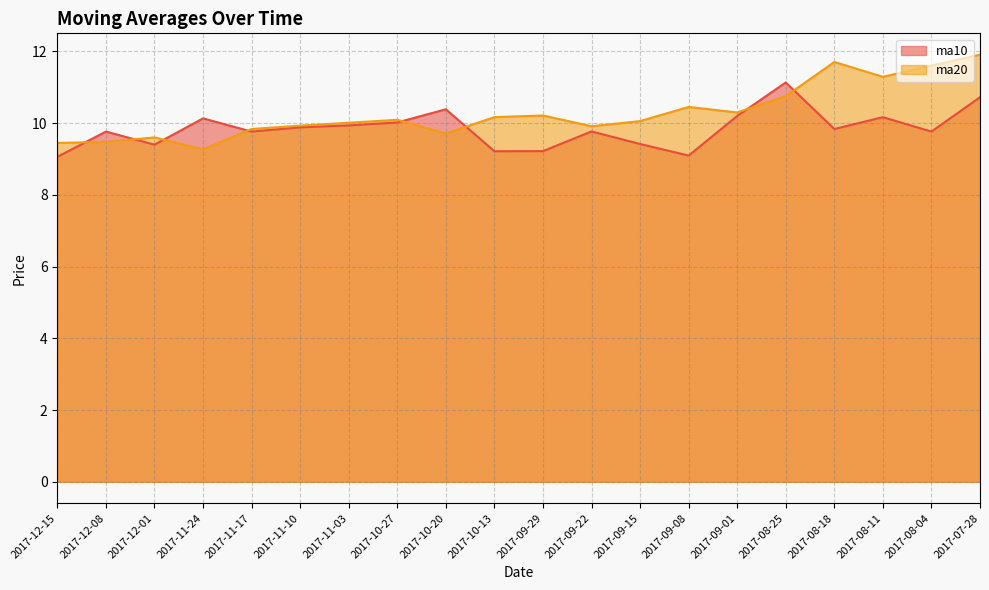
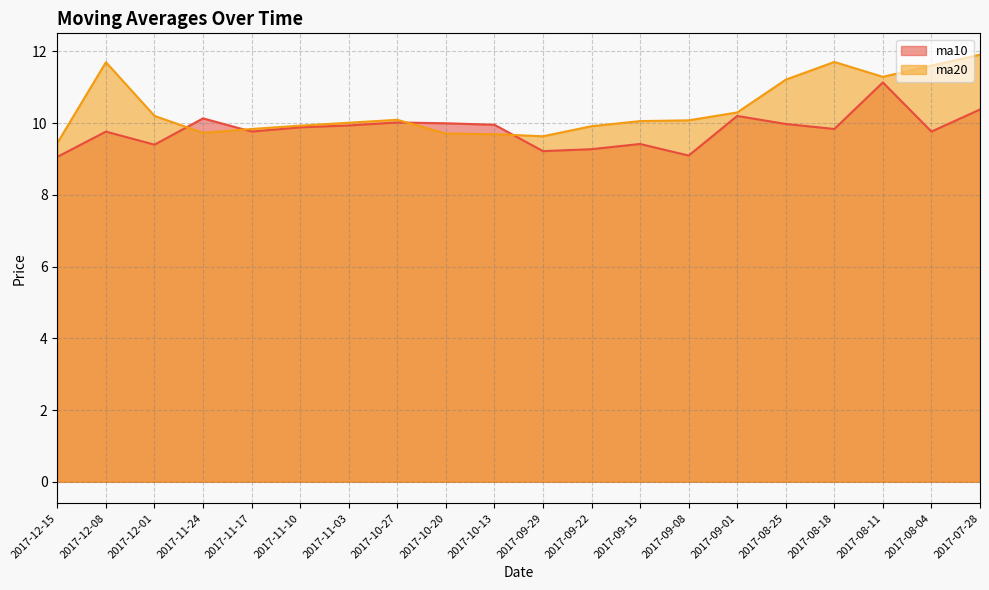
  {
    "ma10": {
      "2017-12-15": 9.1,
      "2017-12-08": 9.8,
      "2017-12-01": 9.4,
      "2017-11-24": 10.1,
      "2017-11-17": 9.8,
      "2017-11-03": 9.9,
      "2017-10-27": 10.0,
-     "2017-10-20": 10.4,
-     "2017-10-13": 9.2,
+     "2017-10-20": 10.0,
+     "2017-10-13": 10.0,
      "2017-09-29": 9.2,
-     "2017-09-22": 9.8,
+     "2017-09-22": 9.3,
      "2017-09-15": 9.4,
      "2017-09-08": 9.1,
      "2017-09-01": 10.2,
-     "2017-08-25": 11.1,
+     "2017-08-25": 10.0,
      "2017-08-18": 9.8,
-     "2017-08-11": 10.2,
+     "2017-08-11": 11.1,
      "2017-08-04": 9.8,
-     "2017-07-28": 10.7
+     "2017-07-28": 10.4
    },
    "ma20": {
      "2017-12-15": 9.4,
-     "2017-12-08": 9.5,
-     "2017-12-01": 9.6,
-     "2017-11-24": 9.3,
+     "2017-12-08": 11.7,
+     "2017-12-01": 10.2,
+     "2017-11-24": 9.7,
      "2017-11-17": 9.8,
      "2017-11-03": 10.0,
      "2017-10-27": 10.1,
      "2017-10-20": 9.7,
-     "2017-10-13": 10.2,
-     "2017-09-29": 10.2,
+     "2017-10-13": 9.7,
+     "2017-09-29": 9.6,
      "2017-09-22": 9.9,
      "2017-09-15": 10.1,
-     "2017-09-08": 10.4,
+     "2017-09-08": 10.1,
      "2017-09-01": 10.3,
-     "2017-08-25": 10.8,
+     "2017-08-25": 11.2,
      "2017-08-18": 11.7,
      "2017-08-11": 11.3,
      "2017-07-28": 11.9
    }
  }
